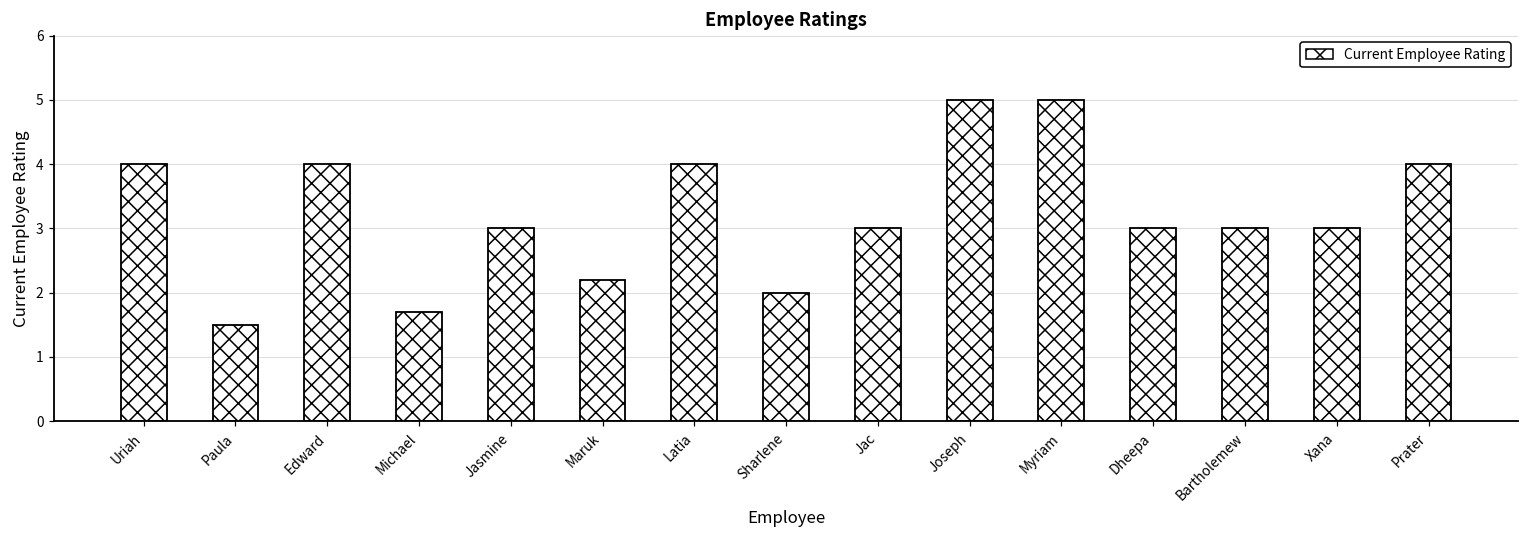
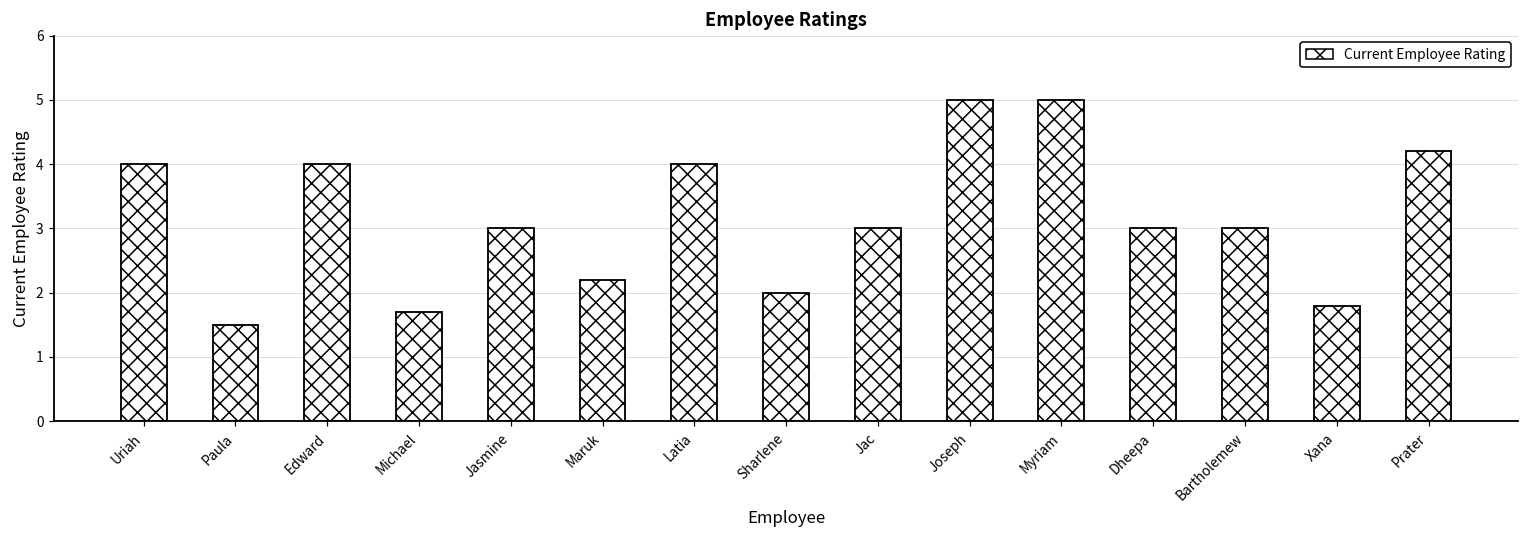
  {
    "Uriah": 4.0,
    "Paula": 1.5,
    "Edward": 4.0,
    "Michael": 1.7,
    "Jasmine": 3.0,
    "Maruk": 2.2,
    "Latia": 4.0,
    "Sharlene": 2.0,
    "Jac": 3.0,
    "Joseph": 5.0,
    "Myriam": 5.0,
    "Dheepa": 3.0,
    "Bartholemew": 3.0,
-   "Xana": 3.0,
-   "Prater": 4.0
+   "Xana": 1.8,
+   "Prater": 4.2
  }
